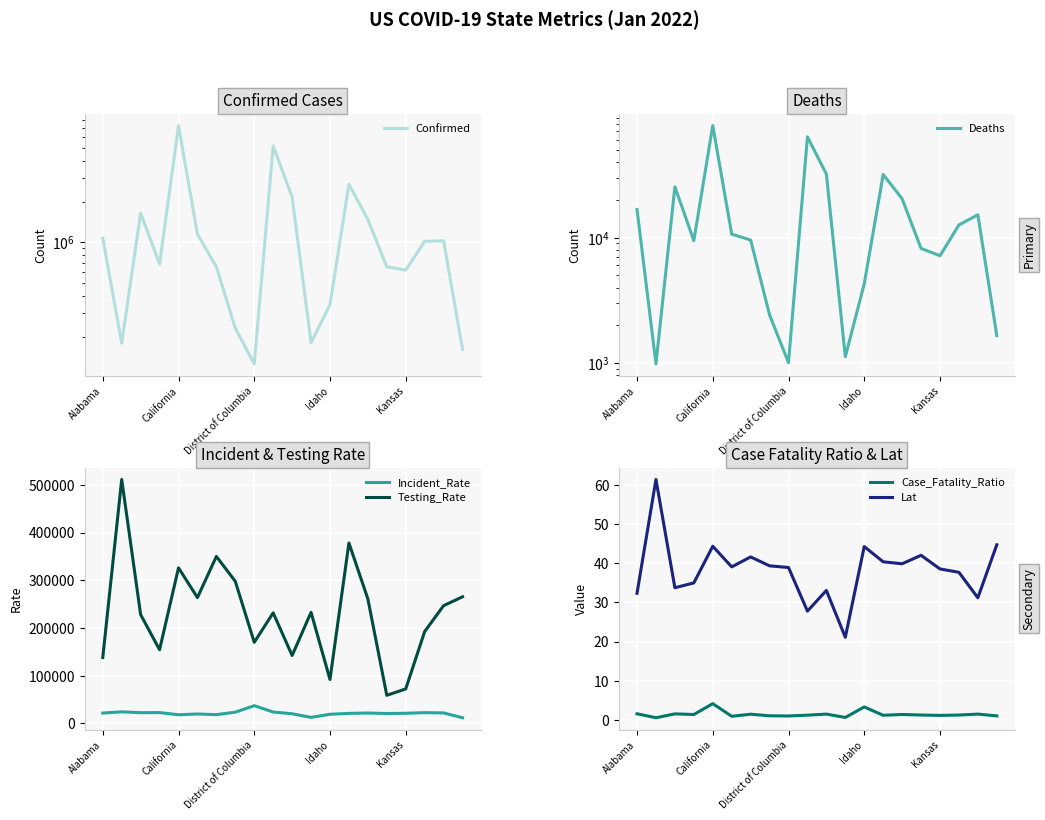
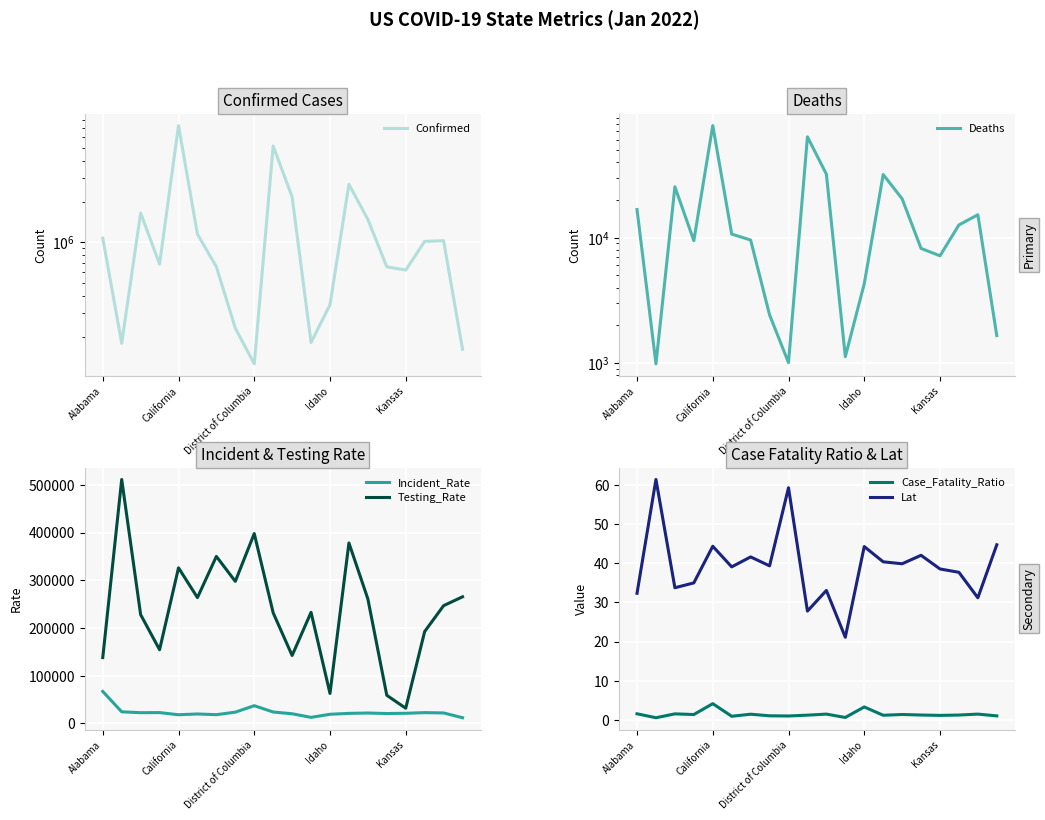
  {
    "Deaths": {
      "Alabama": 17000,
      "California": 80000,
      "District of Columbia": 1000,
      "Idaho": 4300,
      "Kansas": 7000
    },
    "Incident & Testing Rate": {
      "Incident_Rate": {
-       "Alabama": 20000,
+       "Alabama": 70000,
        "California": 20000,
        "District of Columbia": 40000,
        "Idaho": 20000,
        "Kansas": 20000
      },
      "Testing_Rate": {
        "Alabama": 140000,
        "California": 330000,
-       "District of Columbia": 170000,
-       "Idaho": 90000,
-       "Kansas": 70000
+       "District of Columbia": 400000,
+       "Idaho": 60000,
+       "Kansas": 30000
      }
    },
    "Case Fatality Ratio & Lat": {
      "Case_Fatality_Ratio": {
        "Alabama": 2,
        "California": 4,
        "District of Columbia": 1,
        "Idaho": 3,
        "Kansas": 1
      },
      "Lat": {
        "Alabama": 32,
        "California": 44,
-       "District of Columbia": 39,
+       "District of Columbia": 59,
        "Idaho": 44,
        "Kansas": 39
      }
    }
  }
